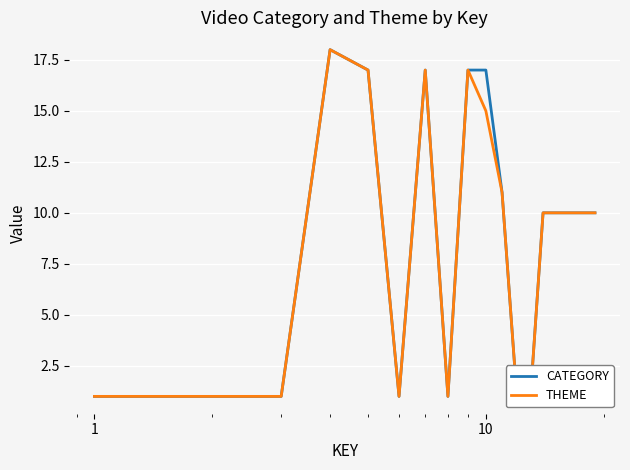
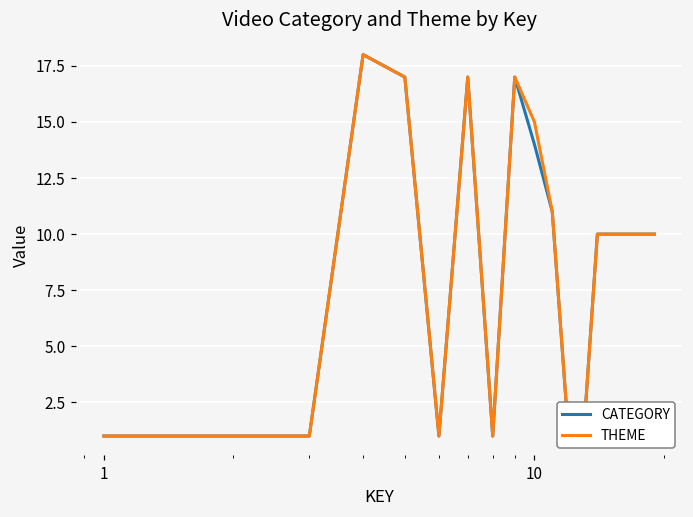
  {
    "CATEGORY": {
-     "10": 17
+     "10": 14
    },
    "THEME": {
      "10": 15
    }
  }
